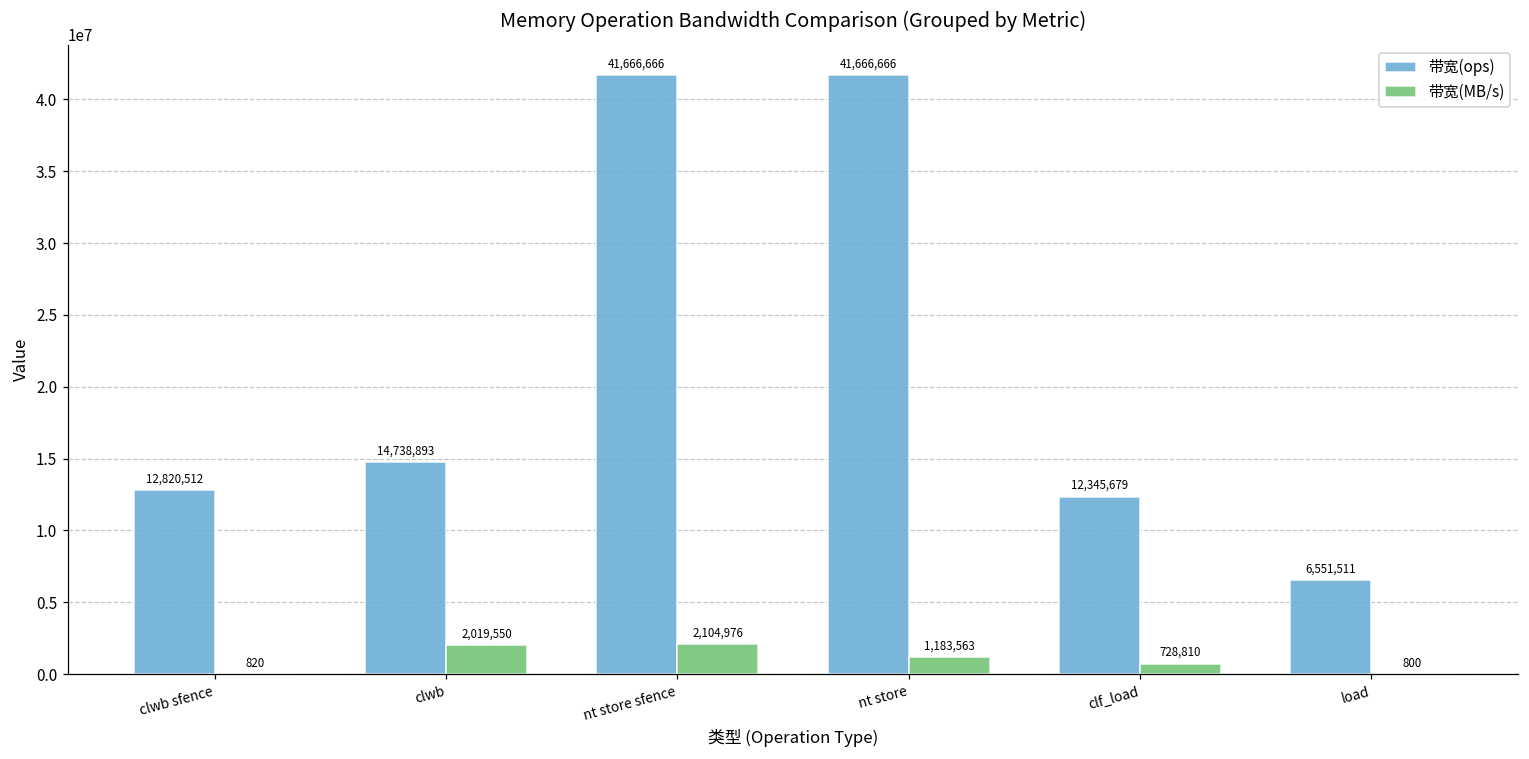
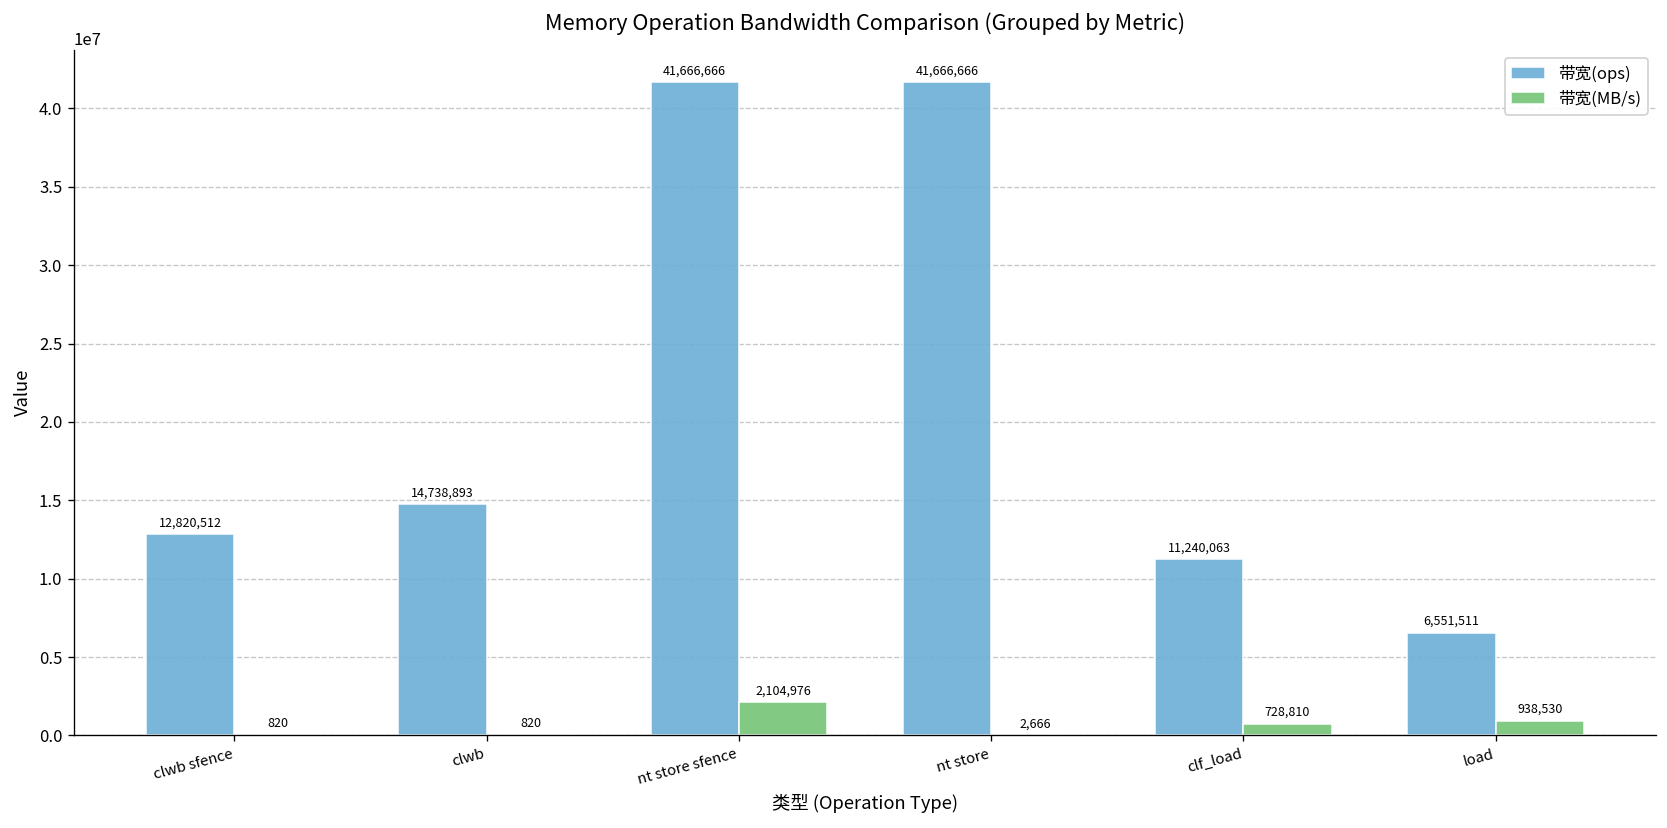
  {
    "带宽(ops)": {
      "clwb sfence": "12,820,512",
      "clwb": "14,738,893",
      "nt store sfence": "41,666,666",
      "nt store": "41,666,666",
-     "clf_load": "12,345,679",
+     "clf_load": "11,240,063",
      "load": "6,551,511"
    },
    "带宽(MB/s)": {
      "clwb sfence": "820",
-     "clwb": "2,019,550",
+     "clwb": "820",
      "nt store sfence": "2,104,976",
-     "nt store": "1,183,563",
+     "nt store": "2,666",
      "clf_load": "728,810",
-     "load": "800"
+     "load": "938,530"
    }
  }
